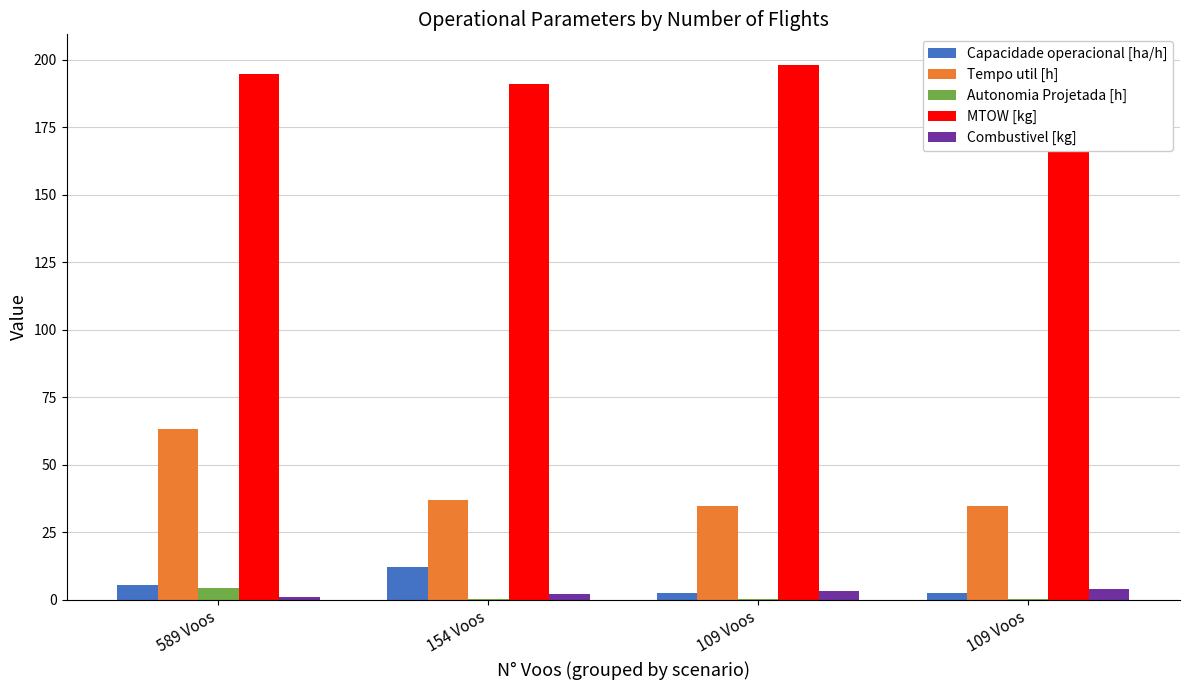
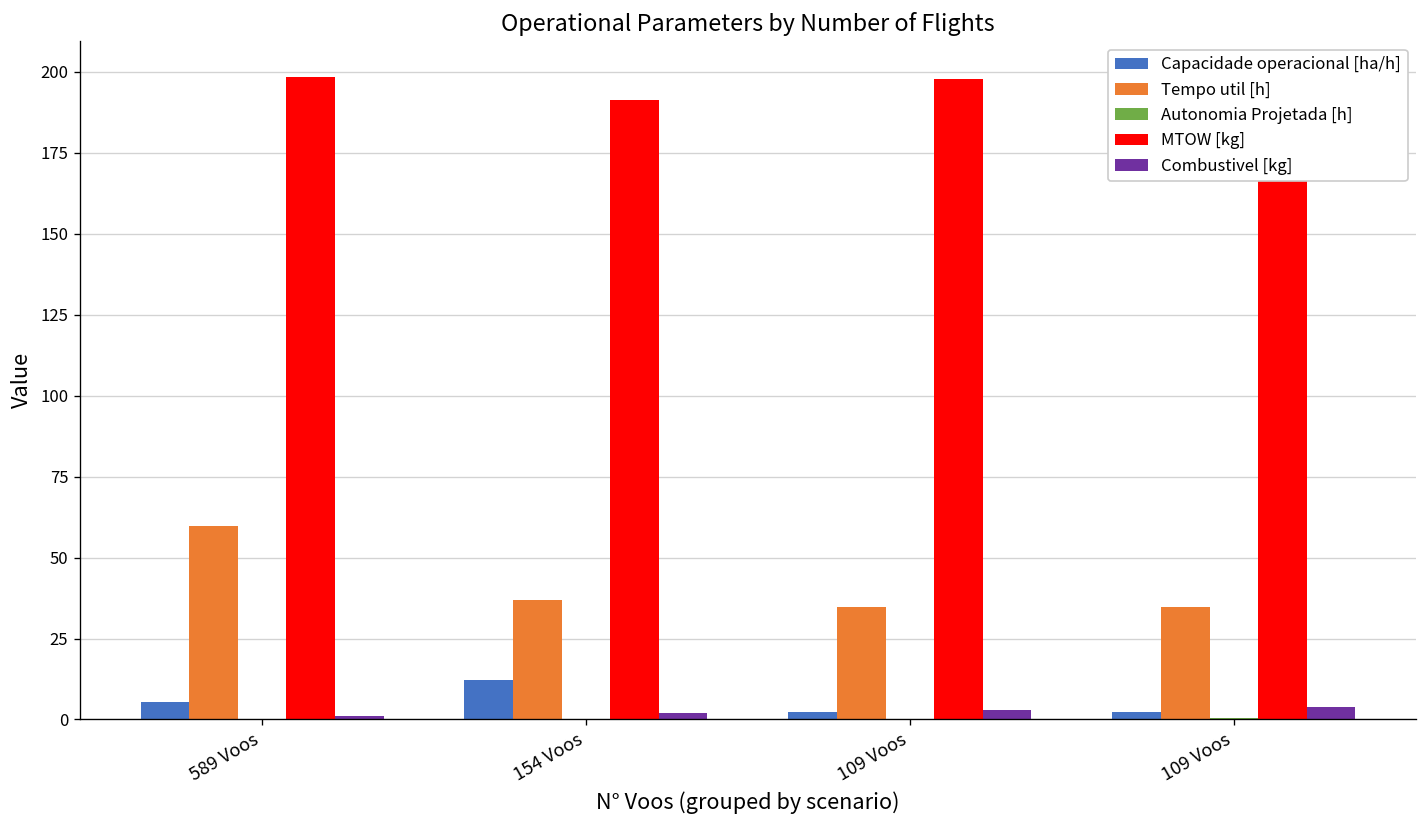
  {
    "Capacidade operacional [ha/h]": {
      "589 Voos": 5,
      "154 Voos": 12
    },
    "Tempo util [h]": {
-     "589 Voos": 63,
+     "589 Voos": 60,
      "154 Voos": 37
    },
    "Autonomia Projetada [h]": {
-     "589 Voos": 4
+     "589 Voos": 0
    },
    "MTOW [kg]": {
-     "589 Voos": 195,
+     "589 Voos": 198,
      "154 Voos": 191
    },
    "Combustivel [kg]": {
      "589 Voos": 1,
      "154 Voos": 2
    }
  }
